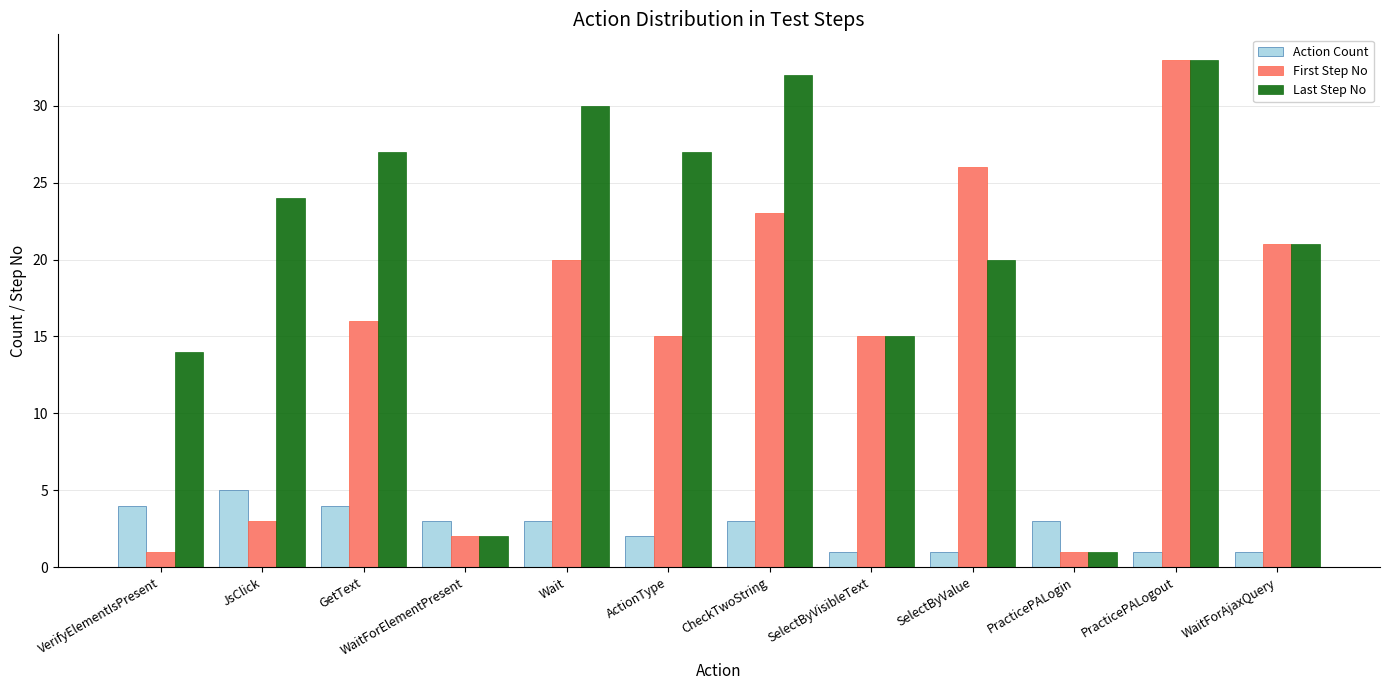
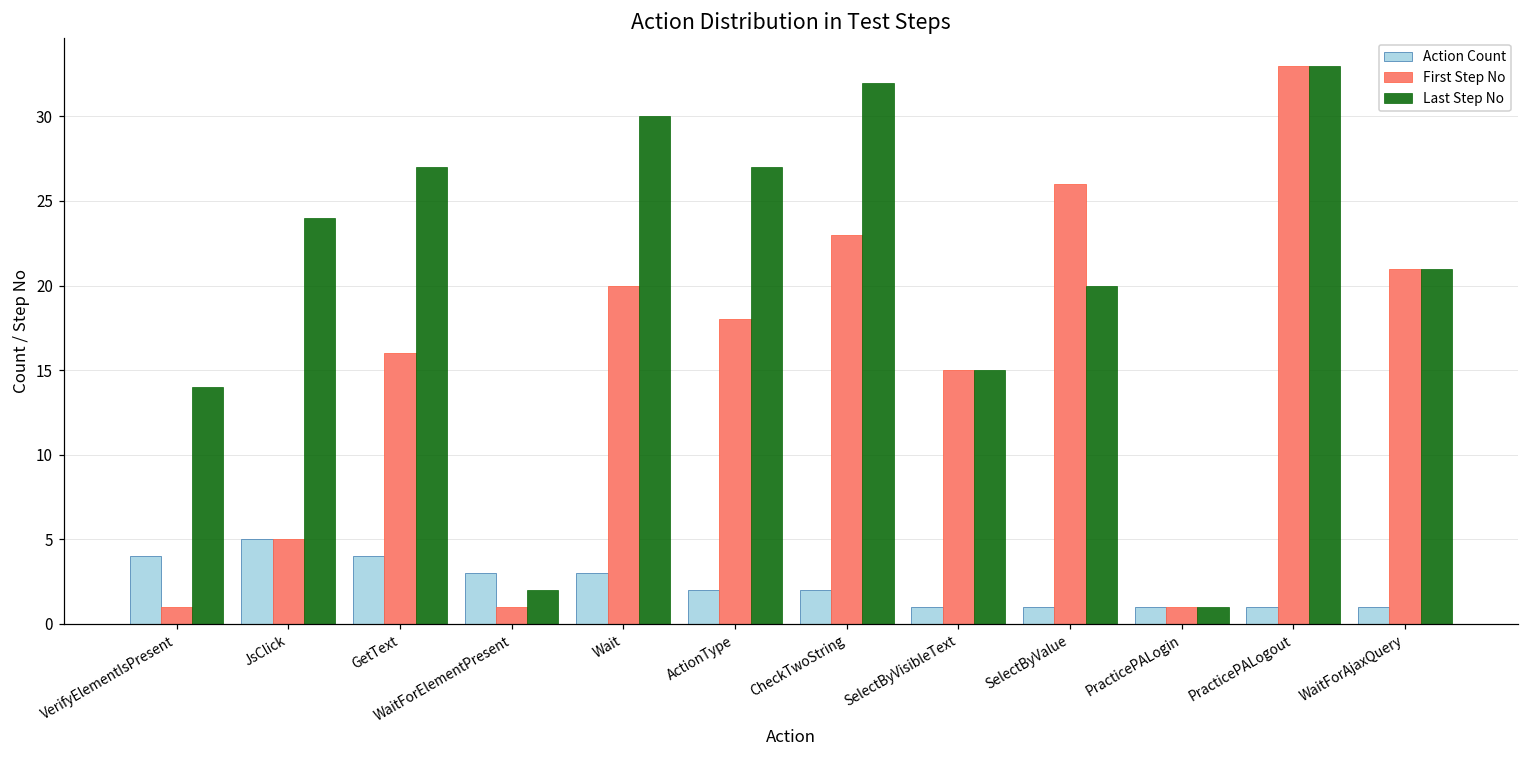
  {
    "Action Count": {
      "VerifyElementIsPresent": 4,
      "JsClick": 5,
      "GetText": 4,
      "WaitForElementPresent": 3,
      "Wait": 3,
      "ActionType": 2,
-     "CheckTwoString": 3,
+     "CheckTwoString": 2,
      "SelectByVisibleText": 1,
      "SelectByValue": 1,
-     "PracticePALogin": 3,
+     "PracticePALogin": 1,
      "PracticePALogout": 1,
      "WaitForAjaxQuery": 1
    },
    "First Step No": {
      "VerifyElementIsPresent": 1,
-     "JsClick": 3,
+     "JsClick": 5,
      "GetText": 16,
-     "WaitForElementPresent": 2,
+     "WaitForElementPresent": 1,
      "Wait": 20,
-     "ActionType": 15,
+     "ActionType": 18,
      "CheckTwoString": 23,
      "SelectByVisibleText": 15,
      "SelectByValue": 26,
      "PracticePALogin": 1,
      "PracticePALogout": 33,
      "WaitForAjaxQuery": 21
    },
    "Last Step No": {
      "VerifyElementIsPresent": 14,
      "JsClick": 24,
      "GetText": 27,
      "WaitForElementPresent": 2,
      "Wait": 30,
      "ActionType": 27,
      "CheckTwoString": 32,
      "SelectByVisibleText": 15,
      "SelectByValue": 20,
      "PracticePALogin": 1,
      "PracticePALogout": 33,
      "WaitForAjaxQuery": 21
    }
  }
